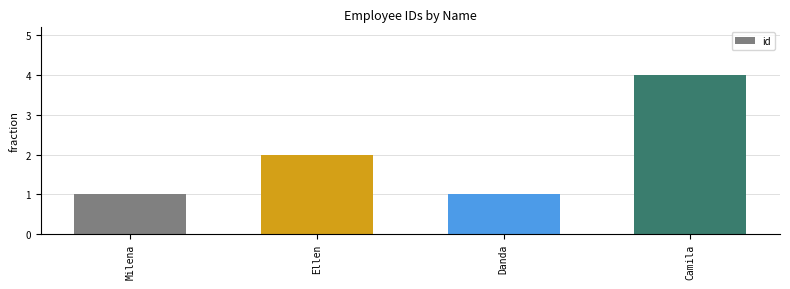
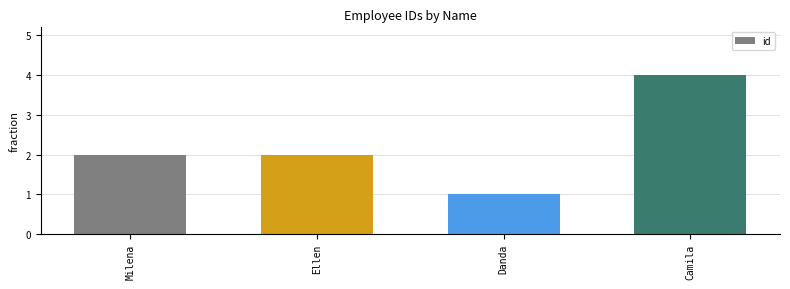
  {
-   "Milena": 1,
+   "Milena": 2,
    "Ellen": 2,
    "Danda": 1,
    "Camila": 4
  }
